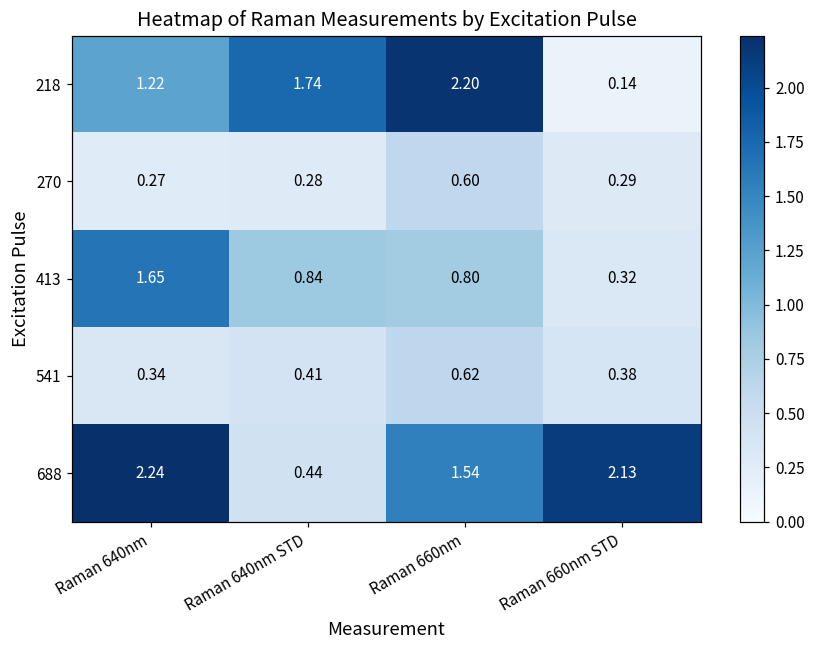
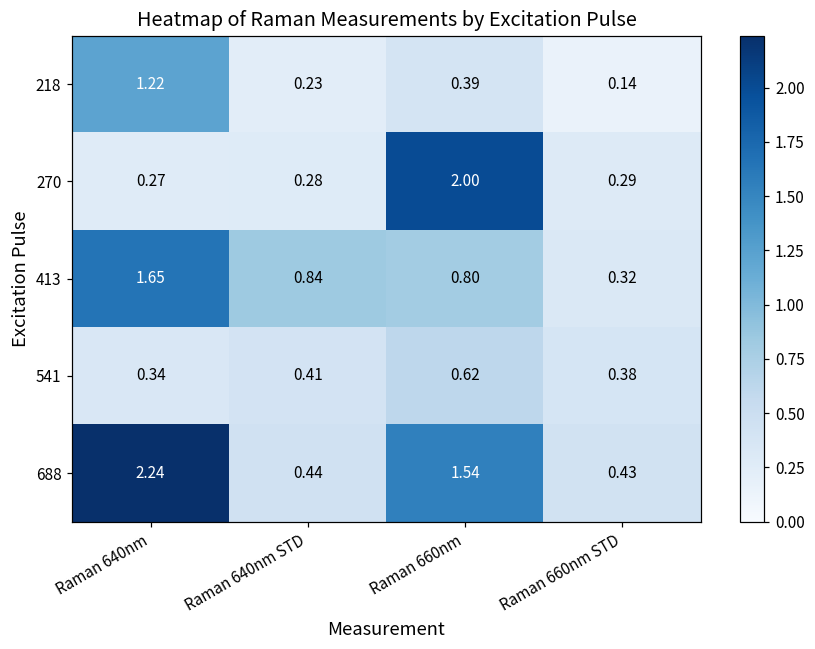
  {
    "218": {
      "Raman 640nm": 1.22,
-     "Raman 640nm STD": 1.74,
-     "Raman 660nm": 2.20,
+     "Raman 640nm STD": 0.23,
+     "Raman 660nm": 0.39,
      "Raman 660nm STD": 0.14
    },
    "270": {
      "Raman 640nm": 0.27,
      "Raman 640nm STD": 0.28,
-     "Raman 660nm": 0.60,
+     "Raman 660nm": 2.00,
      "Raman 660nm STD": 0.29
    },
    "413": {
      "Raman 640nm": 1.65,
      "Raman 640nm STD": 0.84,
      "Raman 660nm": 0.80,
      "Raman 660nm STD": 0.32
    },
    "541": {
      "Raman 640nm": 0.34,
      "Raman 640nm STD": 0.41,
      "Raman 660nm": 0.62,
      "Raman 660nm STD": 0.38
    },
    "688": {
      "Raman 640nm": 2.24,
      "Raman 640nm STD": 0.44,
      "Raman 660nm": 1.54,
-     "Raman 660nm STD": 2.13
+     "Raman 660nm STD": 0.43
    }
  }
